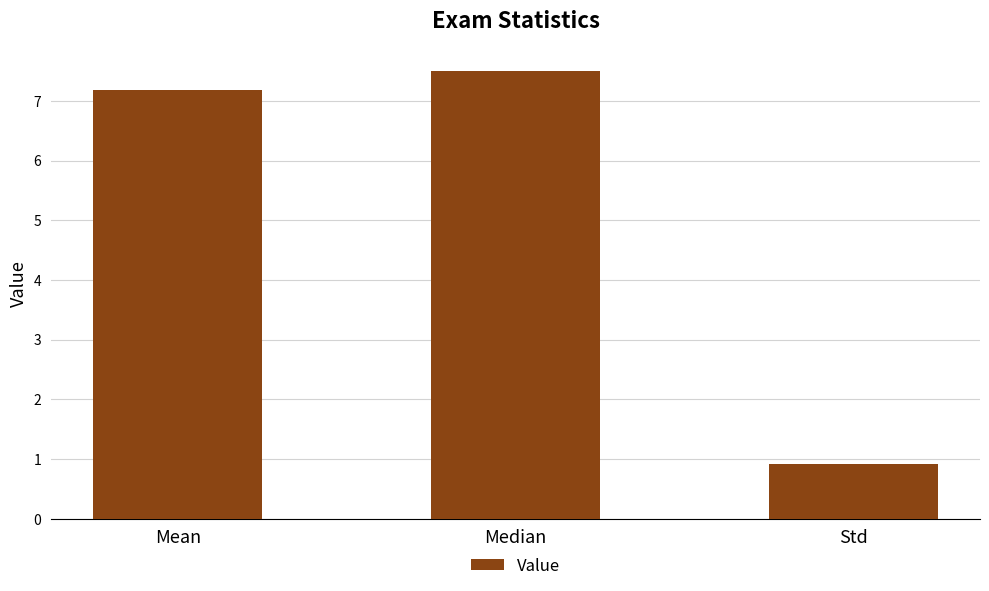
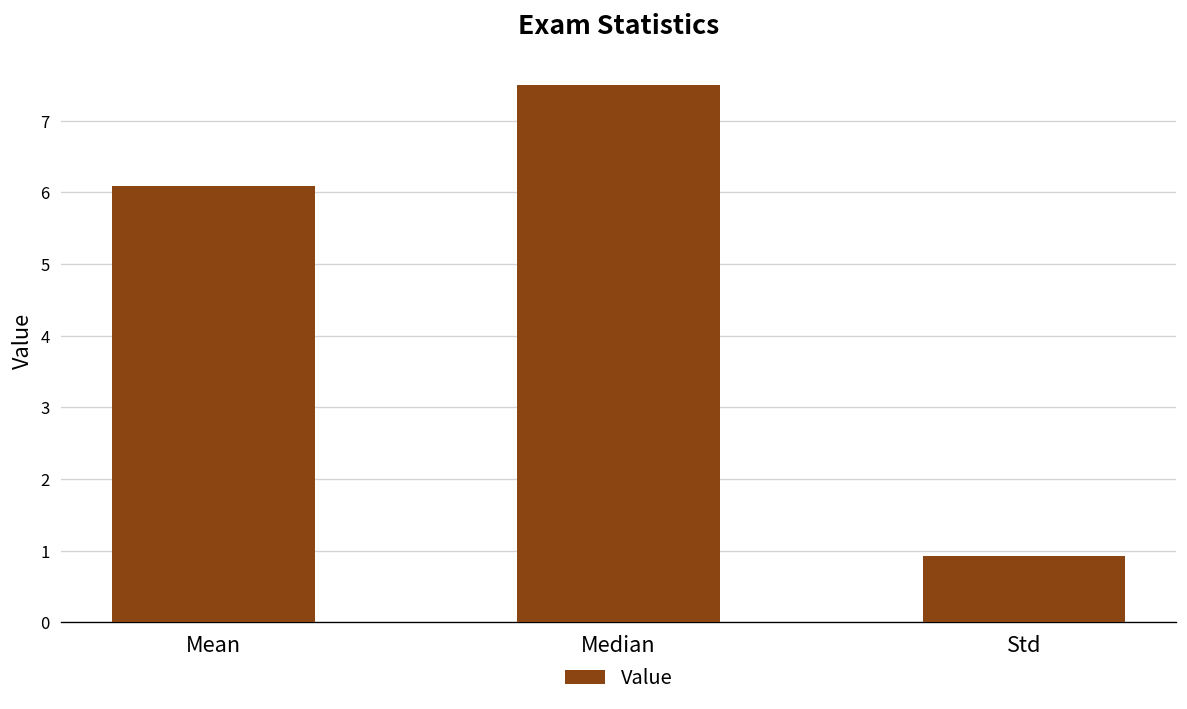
  {
-   "Mean": 7.2,
+   "Mean": 6.1,
    "Median": 7.5,
    "Std": 0.9
  }
